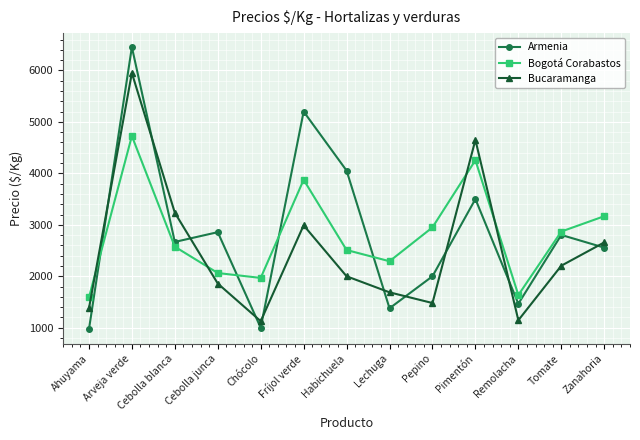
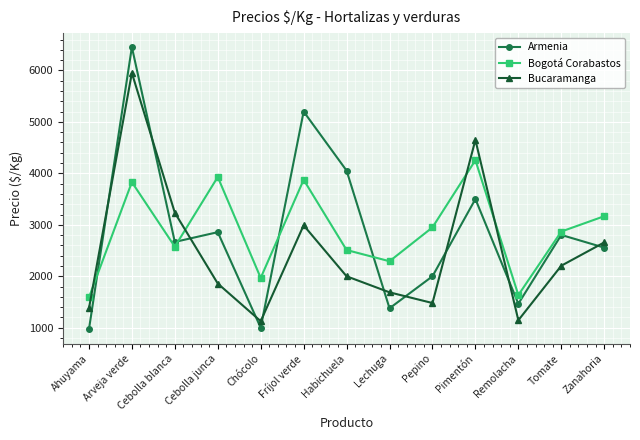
  {
    "Bogotá Corabastos": {
      "Ahuyama": 1600,
-     "Arveja verde": 4700,
+     "Arveja verde": 3800,
      "Cebolla blanca": 2600,
-     "Cebolla junca": 2100,
+     "Cebolla junca": 3900,
      "Chócolo": 2000,
      "Fríjol verde": 3900,
      "Habichuela": 2500,
      "Lechuga": 2300,
      "Pepino": 3000,
      "Pimentón": 4300,
      "Remolacha": 1600,
      "Tomate": 2900,
      "Zanahoria": 3200
    }
  }
